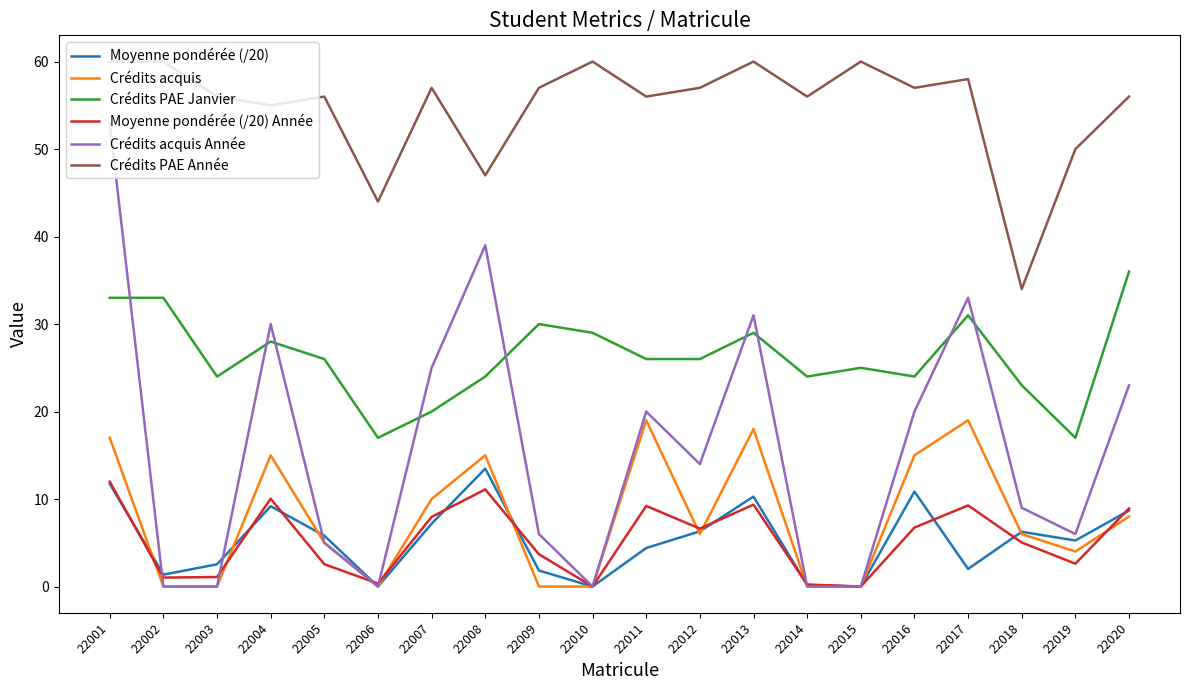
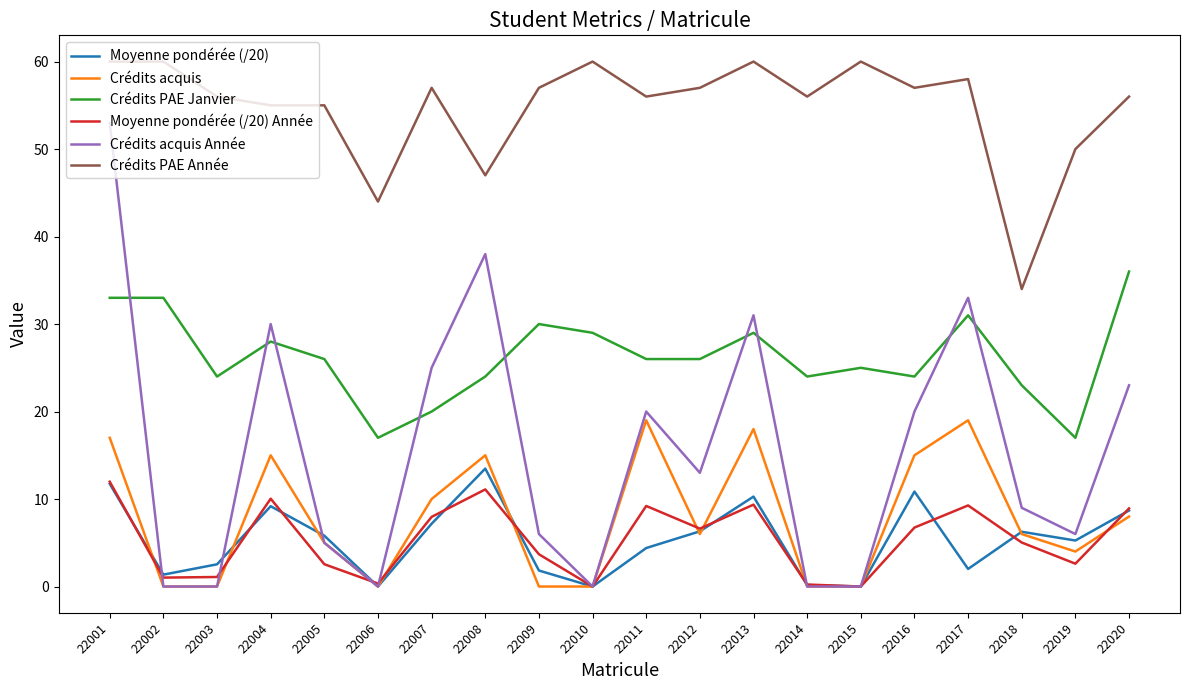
  {
    "Moyenne pondérée (/20)": {
      "22002": 1,
      "22003": 3,
      "22004": 9,
      "22005": 6,
      "22007": 7,
      "22008": 13,
      "22009": 2,
      "22011": 4,
      "22012": 6,
      "22013": 10,
      "22016": 11,
      "22017": 2,
      "22019": 5
    },
    "Crédits acquis": {
      "22001": 17,
      "22004": 15,
      "22007": 10,
      "22008": 15,
      "22009": 0,
      "22011": 19,
      "22012": 6,
      "22013": 18,
      "22016": 15,
      "22017": 19,
      "22019": 4,
      "22020": 8
    },
    "Crédits PAE Janvier": {
      "22001": 33,
      "22002": 33,
      "22003": 24,
      "22004": 28,
      "22005": 26,
      "22006": 17,
      "22007": 20,
      "22008": 24,
      "22009": 30,
      "22010": 29,
      "22011": 26,
      "22012": 26,
      "22013": 29,
      "22014": 24,
      "22015": 25,
      "22016": 24,
      "22017": 31,
      "22018": 23,
      "22019": 17,
      "22020": 36
    },
    "Moyenne pondérée (/20) Année": {
      "22002": 1,
      "22003": 1,
      "22004": 10,
      "22005": 3,
      "22006": 0,
      "22007": 8,
      "22008": 11,
      "22009": 4,
      "22011": 9,
      "22012": 7,
      "22013": 9,
      "22016": 7,
      "22017": 9,
      "22018": 5,
      "22019": 3
    },
    "Crédits acquis Année": {
      "22004": 30,
      "22007": 25,
-     "22008": 39,
+     "22008": 38,
      "22009": 6,
      "22011": 20,
-     "22012": 14,
+     "22012": 13,
      "22013": 31,
      "22016": 20,
      "22017": 33,
      "22018": 9,
      "22019": 6,
      "22020": 23
    },
    "Crédits PAE Année": {
-     "22005": 56,
+     "22005": 55,
      "22006": 44,
      "22007": 57,
      "22008": 47,
      "22009": 57,
      "22010": 60,
      "22011": 56,
      "22012": 57,
      "22013": 60,
      "22014": 56,
      "22015": 60,
      "22016": 57,
      "22017": 58,
      "22018": 34,
      "22019": 50,
      "22020": 56
    }
  }
